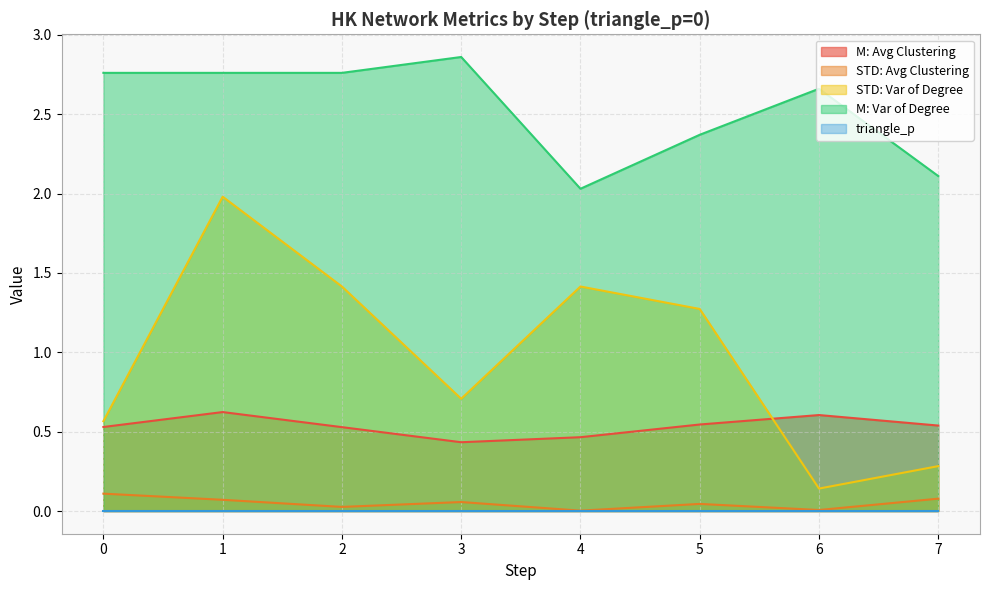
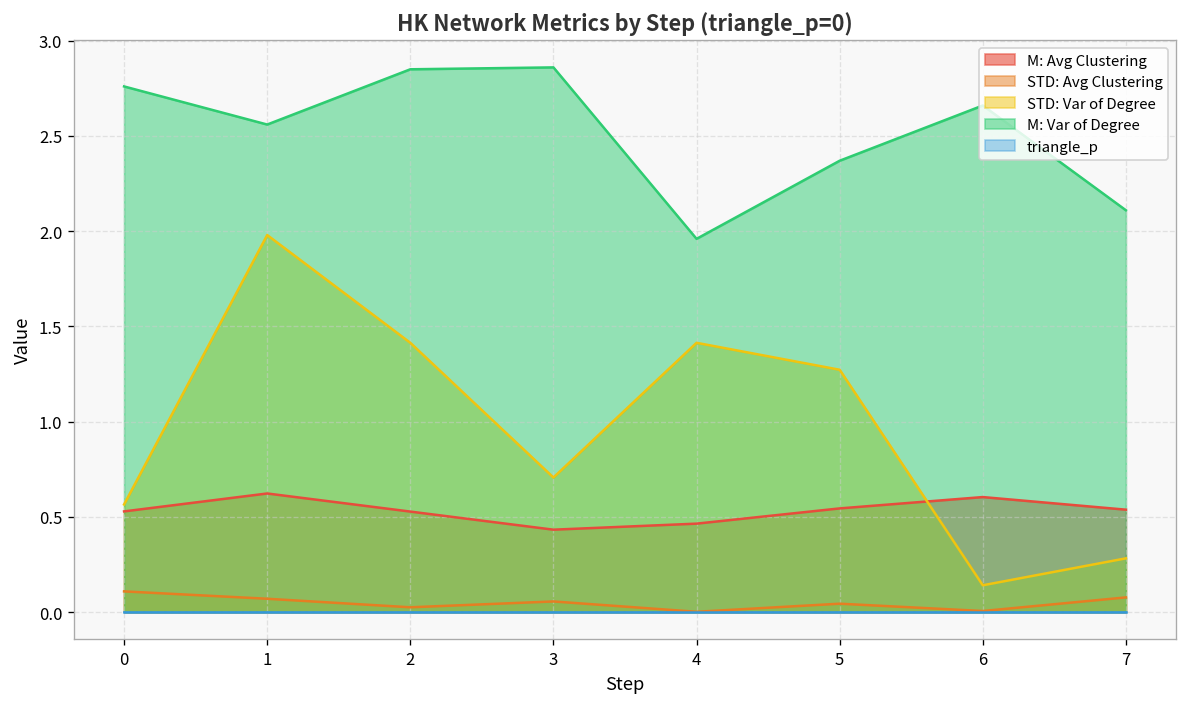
  {
    "M: Var of Degree": {
      "0": 2.76,
-     "1": 2.76,
-     "2": 2.76,
+     "1": 2.56,
+     "2": 2.85,
      "3": 2.86,
-     "4": 2.03,
+     "4": 1.96,
      "5": 2.37,
      "7": 2.11
    },
    "triangle_p": {
      "0": 0.00,
      "1": 0.00,
      "2": 0.00,
      "3": 0.00,
      "5": 0.00,
      "7": 0.00
    }
  }
